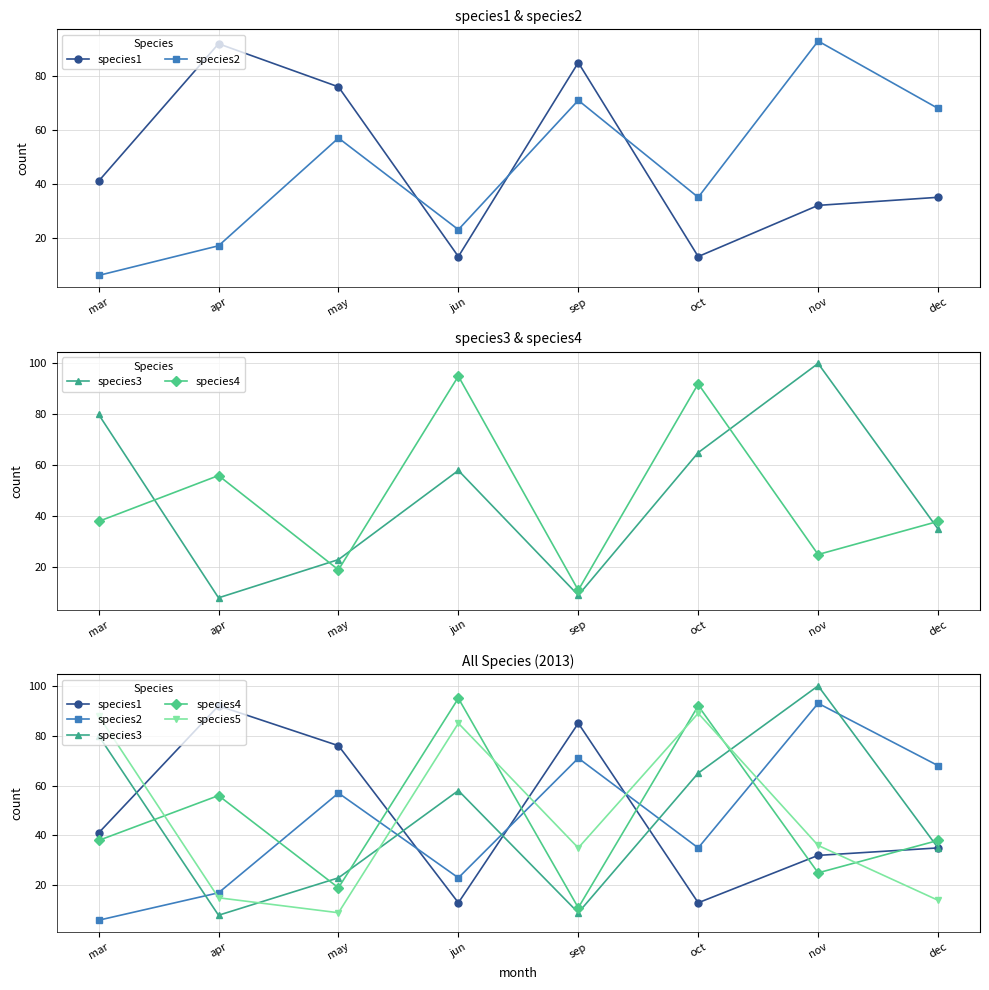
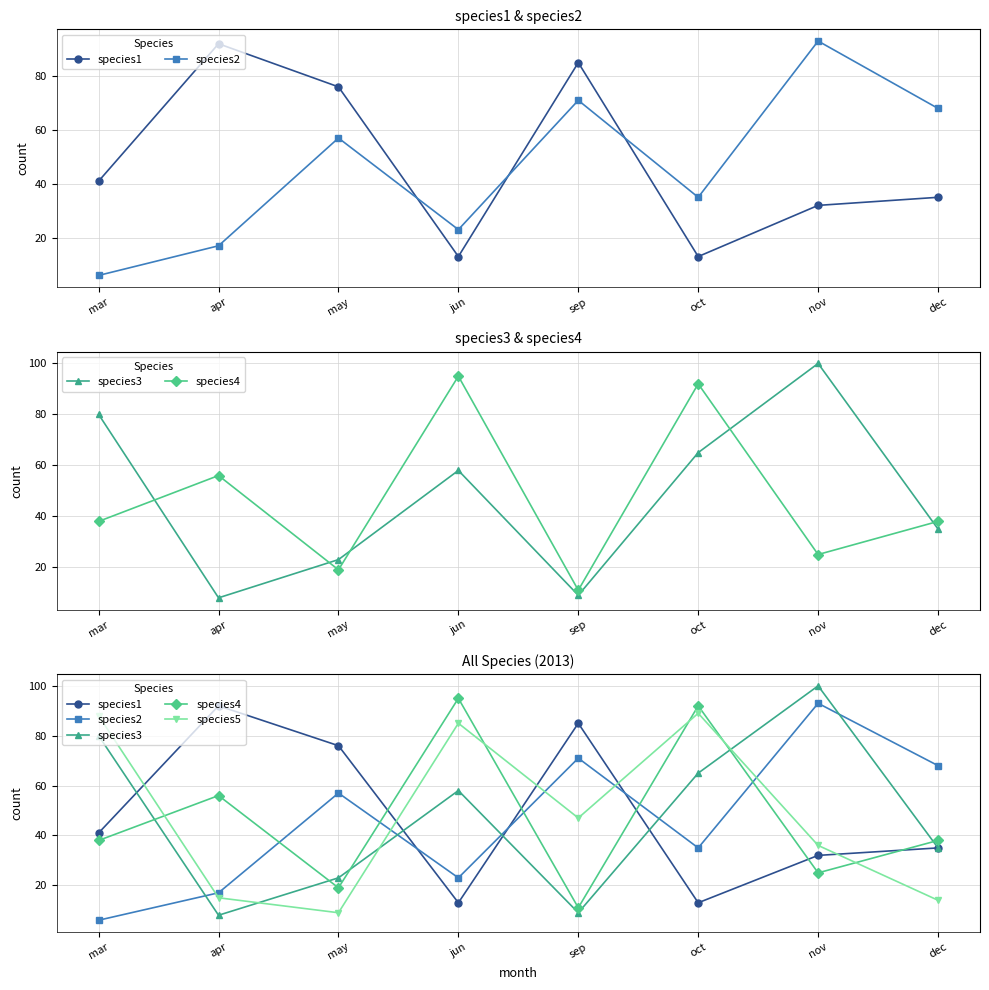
  {
    "species1 & species2": {
      "species1": {
        "mar": 41,
        "may": 76,
        "jun": 13,
        "sep": 85,
        "oct": 13,
        "nov": 32,
        "dec": 35
      },
      "species2": {
        "mar": 6,
        "apr": 17,
        "may": 57,
        "jun": 23,
        "sep": 71,
        "oct": 35,
        "nov": 93,
        "dec": 68
      }
    },
    "All Species (2013)": {
      "species1": {
        "mar": 41,
        "may": 76,
        "jun": 13,
        "sep": 85,
        "oct": 13,
        "nov": 32
      },
      "species2": {
        "mar": 6,
        "apr": 17,
        "may": 57,
        "jun": 23,
        "sep": 71,
        "oct": 35,
        "nov": 93,
        "dec": 68
      },
      "species5": {
        "apr": 15,
        "may": 9,
        "jun": 85,
-       "sep": 35,
+       "sep": 47,
        "oct": 89,
        "nov": 36,
        "dec": 14
      }
    }
  }
